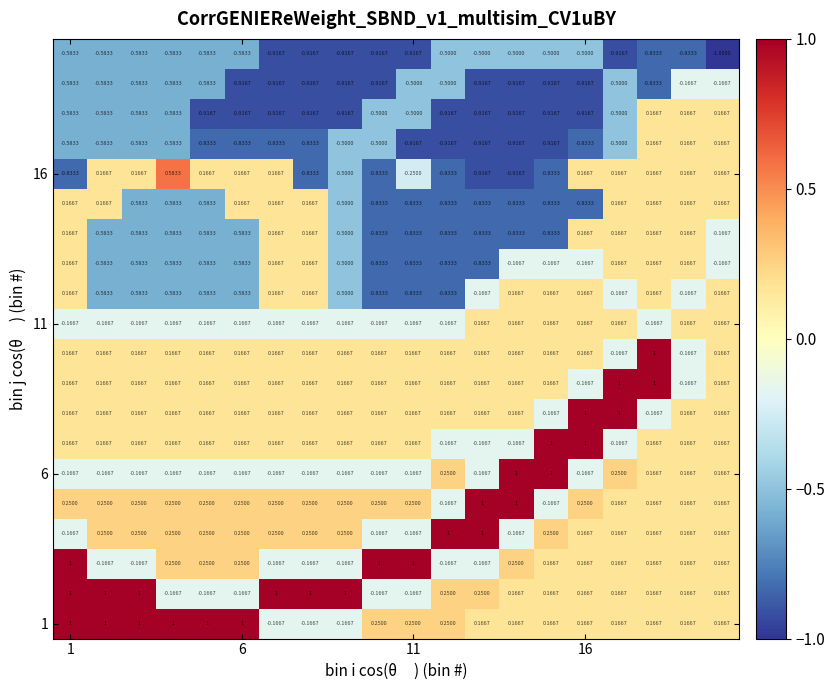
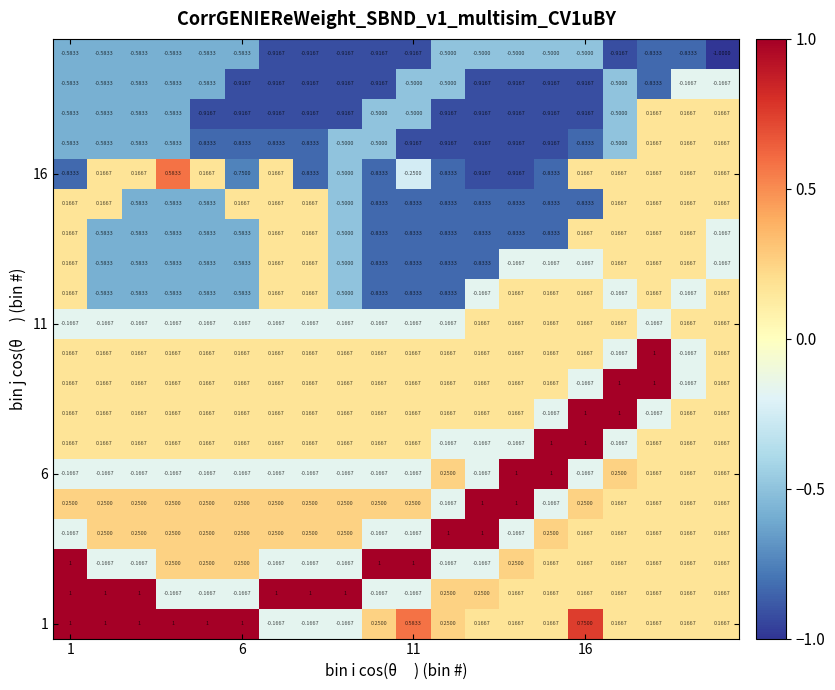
  {
    "16": {
      "1": -0.8333,
-     "6": 0.1667,
+     "6": -0.7500,
      "11": -0.2500,
      "16": 0.1667
    },
    "11": {
      "1": -0.1667,
      "6": -0.1667,
      "11": -0.1667,
      "16": 0.1667
    },
    "6": {
      "1": -0.1667,
      "6": -0.1667,
      "11": -0.1667,
      "16": -0.1667
    },
    "1": {
      "1": 1,
      "6": 1,
-     "11": 0.2500,
-     "16": 0.1667
+     "11": 0.5833,
+     "16": 0.7500
    }
  }
